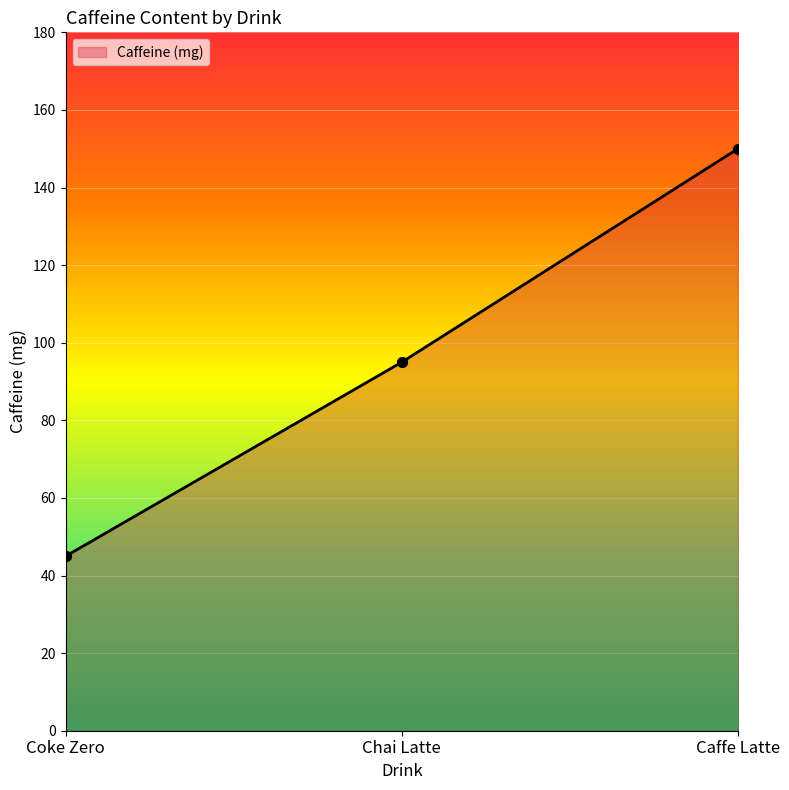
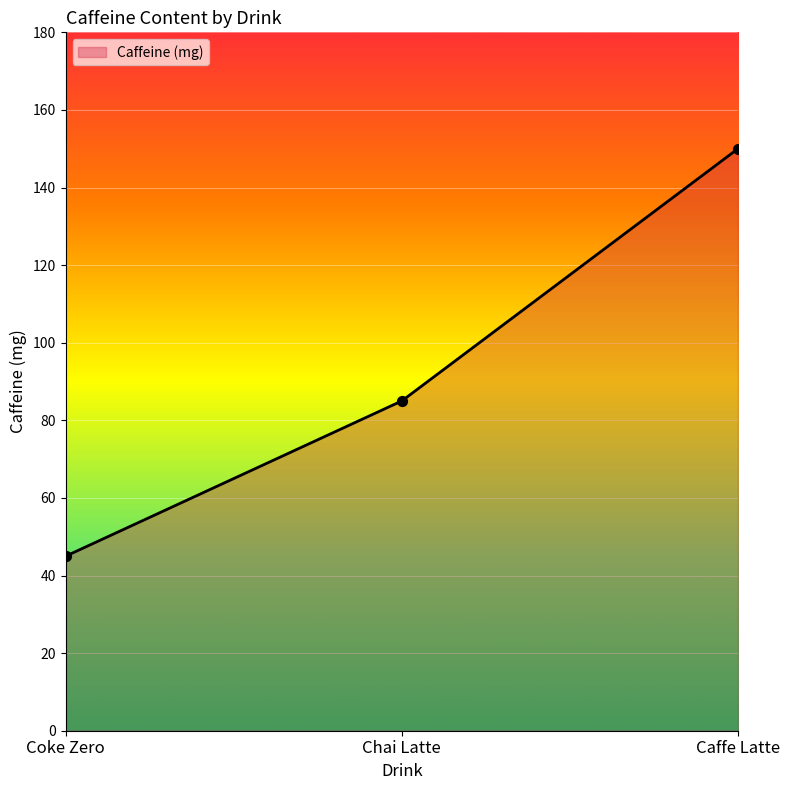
  {
    "Coke Zero": 45,
-   "Chai Latte": 95,
+   "Chai Latte": 85,
    "Caffe Latte": 150
  }
